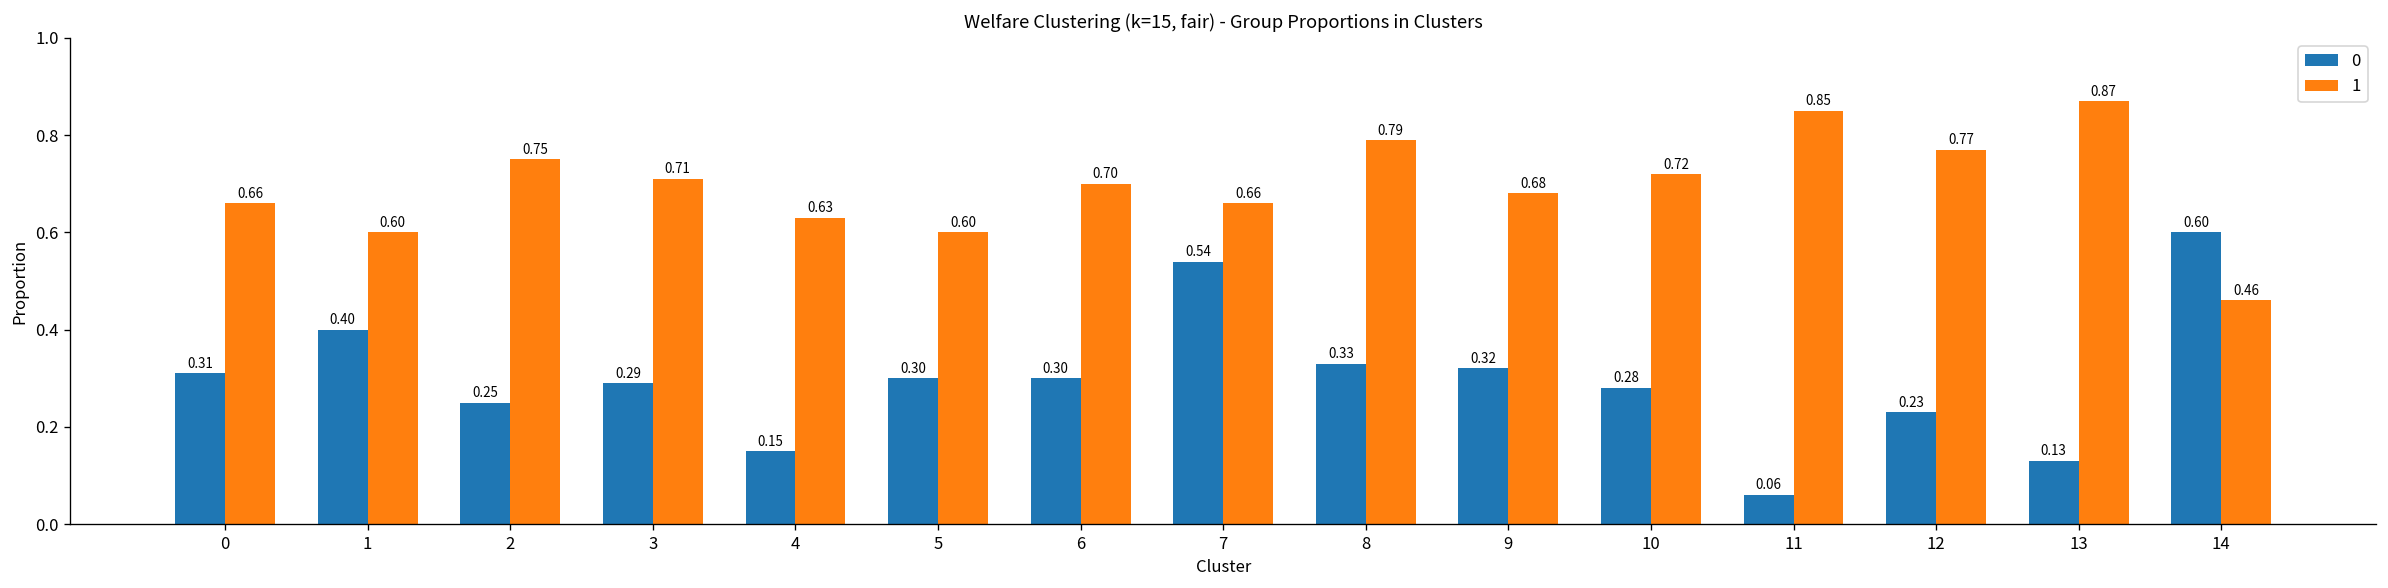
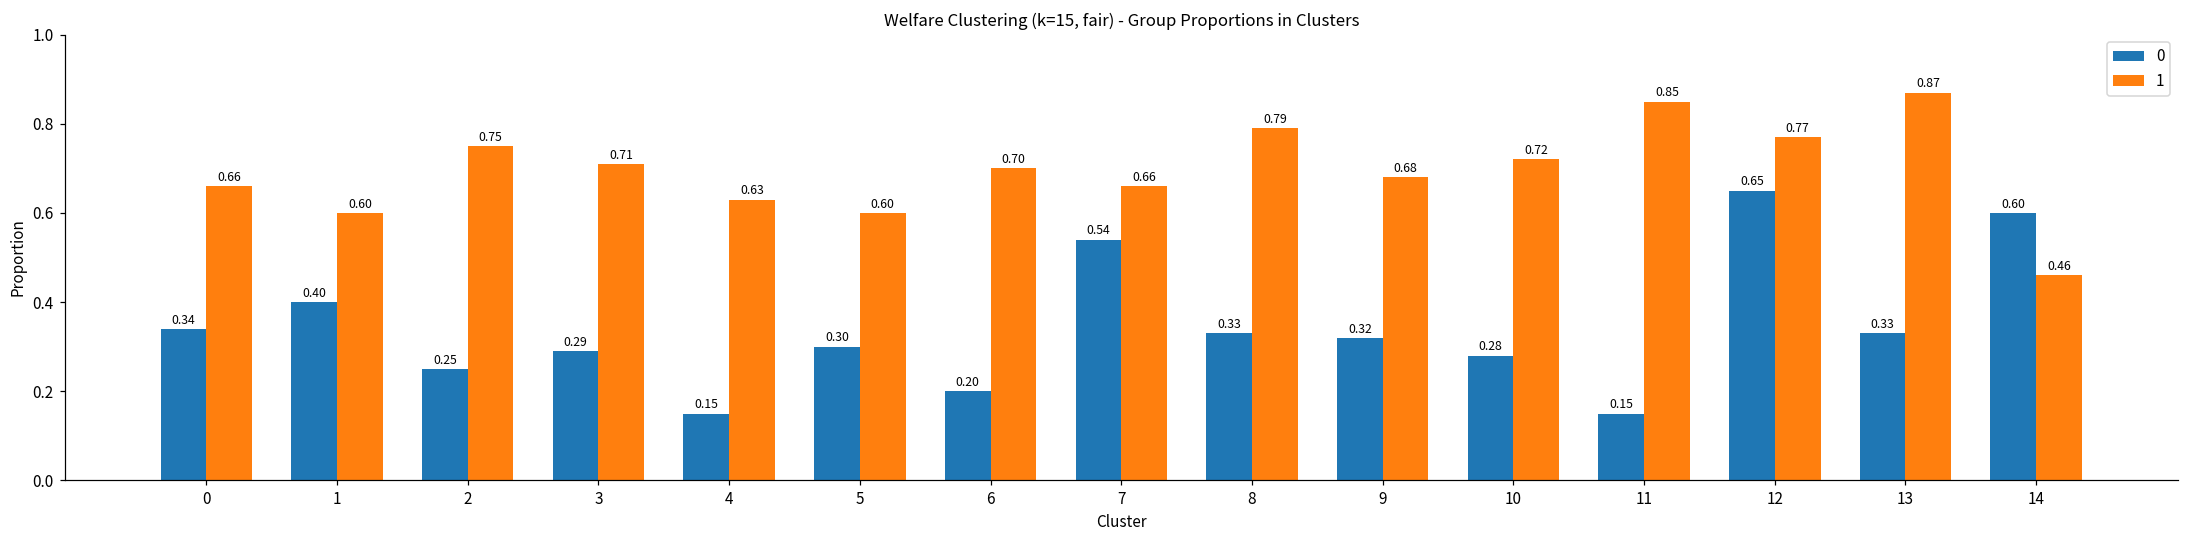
  {
    "0": {
-     "0": 0.31,
+     "0": 0.34,
      "1": 0.40,
      "2": 0.25,
      "3": 0.29,
      "4": 0.15,
      "5": 0.30,
-     "6": 0.30,
+     "6": 0.20,
      "7": 0.54,
      "8": 0.33,
      "9": 0.32,
      "10": 0.28,
-     "11": 0.06,
-     "12": 0.23,
-     "13": 0.13,
+     "11": 0.15,
+     "12": 0.65,
+     "13": 0.33,
      "14": 0.60
    },
    "1": {
      "0": 0.66,
      "1": 0.60,
      "2": 0.75,
      "3": 0.71,
      "4": 0.63,
      "5": 0.60,
      "6": 0.70,
      "7": 0.66,
      "8": 0.79,
      "9": 0.68,
      "10": 0.72,
      "11": 0.85,
      "12": 0.77,
      "13": 0.87,
      "14": 0.46
    }
  }
